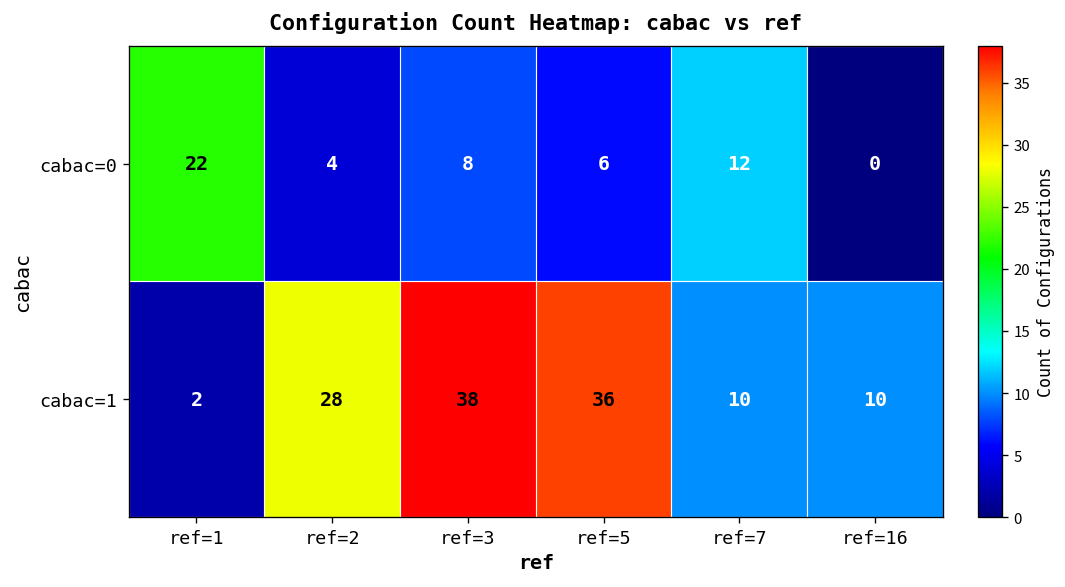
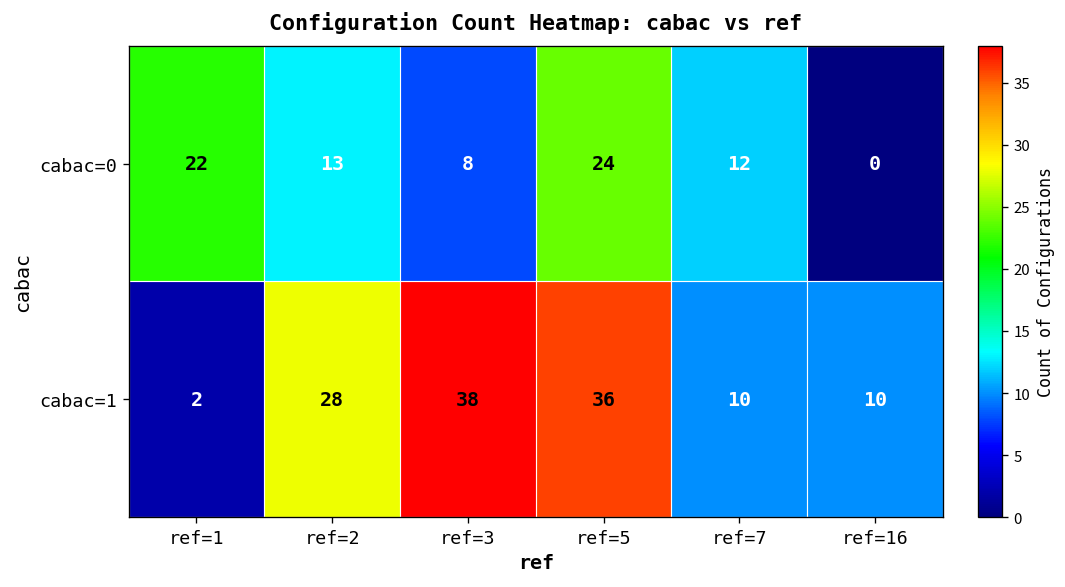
  {
    "cabac=0": {
      "ref=1": 22,
-     "ref=2": 4,
+     "ref=2": 13,
      "ref=3": 8,
-     "ref=5": 6,
+     "ref=5": 24,
      "ref=7": 12,
      "ref=16": 0
    },
    "cabac=1": {
      "ref=1": 2,
      "ref=2": 28,
      "ref=3": 38,
      "ref=5": 36,
      "ref=7": 10,
      "ref=16": 10
    }
  }
